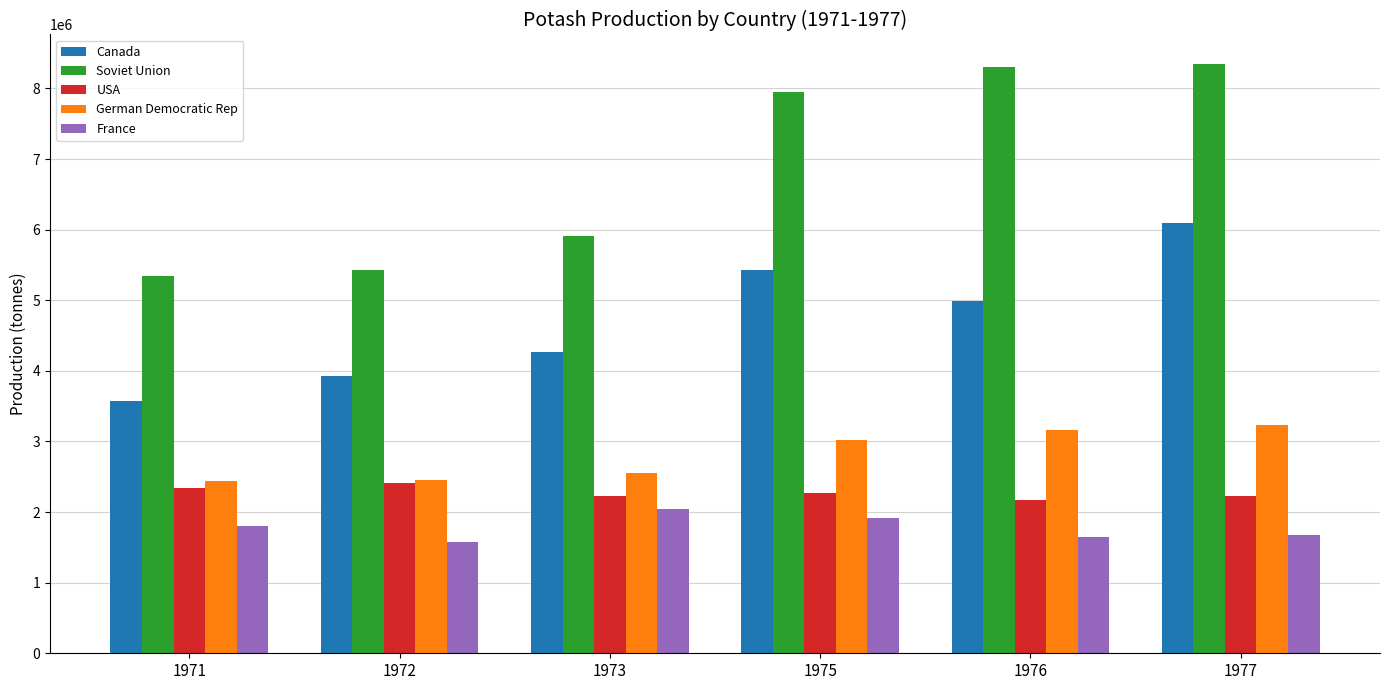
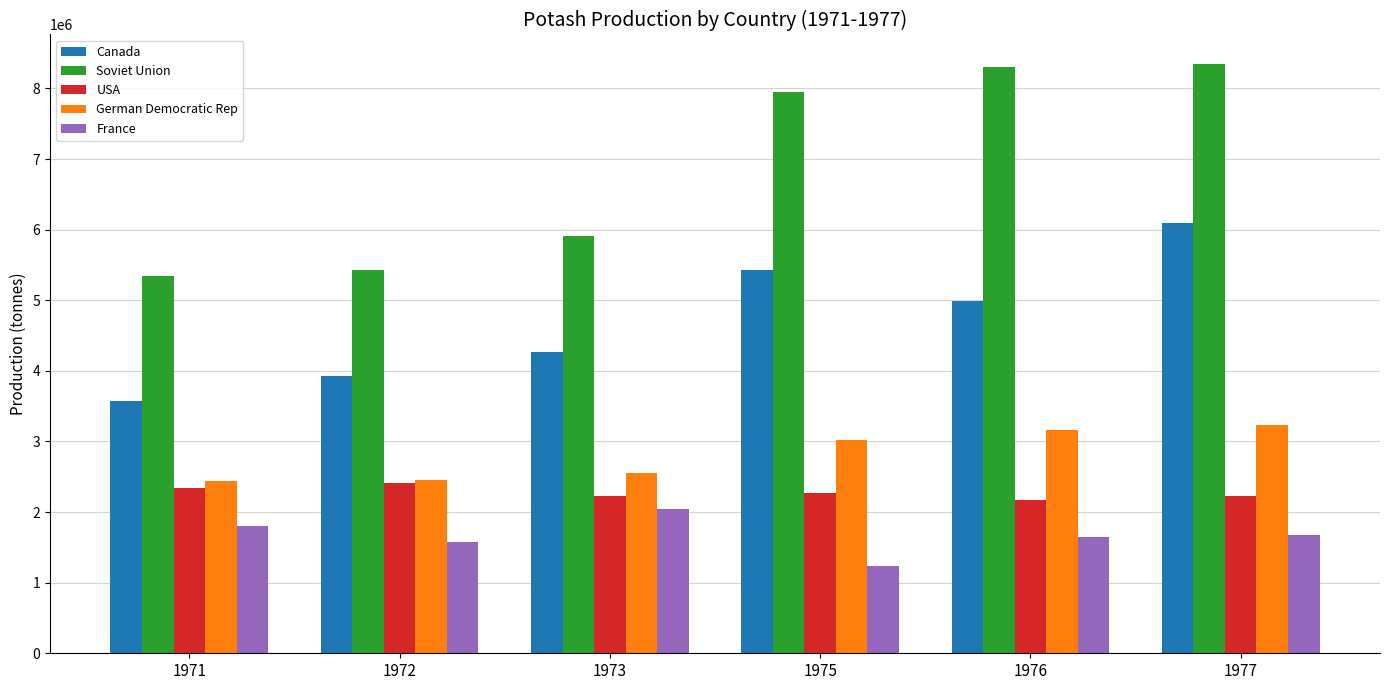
  {
    "Canada": {
      "1971": 3600000,
      "1972": 3900000,
      "1973": 4300000,
      "1975": 5400000,
      "1976": 5000000,
      "1977": 6100000
    },
    "Soviet Union": {
      "1971": 5400000,
      "1972": 5400000,
      "1973": 5900000,
      "1975": 7900000,
      "1976": 8300000,
      "1977": 8300000
    },
    "USA": {
      "1971": 2300000,
      "1972": 2400000,
      "1973": 2200000,
      "1975": 2300000,
      "1976": 2200000,
      "1977": 2200000
    },
    "German Democratic Rep": {
      "1971": 2400000,
      "1972": 2500000,
      "1973": 2600000,
      "1975": 3000000,
      "1976": 3200000,
      "1977": 3200000
    },
    "France": {
      "1971": 1800000,
      "1972": 1600000,
      "1973": 2000000,
-     "1975": 1900000,
+     "1975": 1200000,
      "1976": 1600000,
      "1977": 1700000
    }
  }
